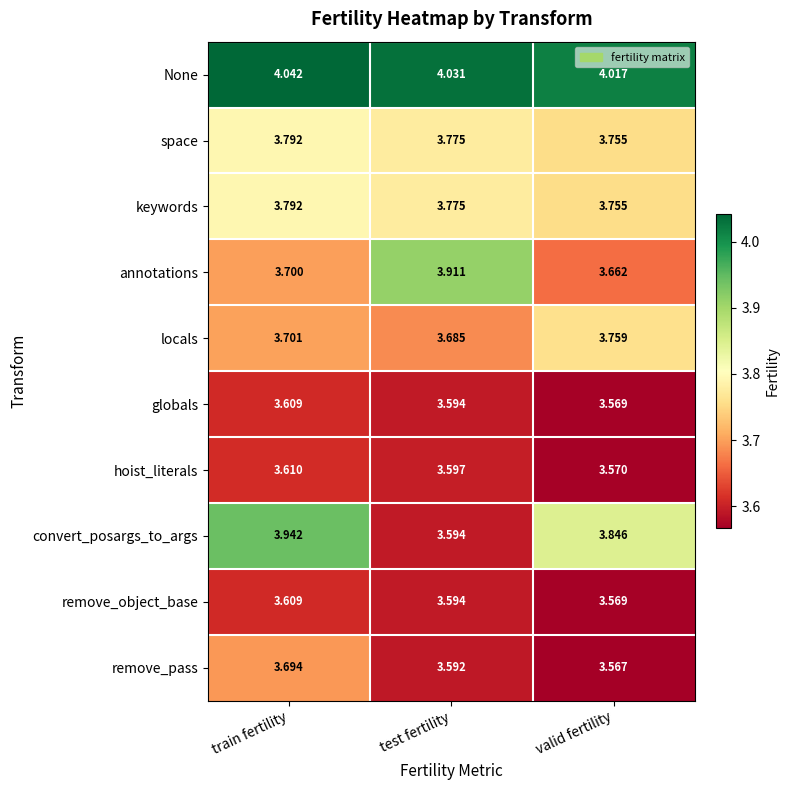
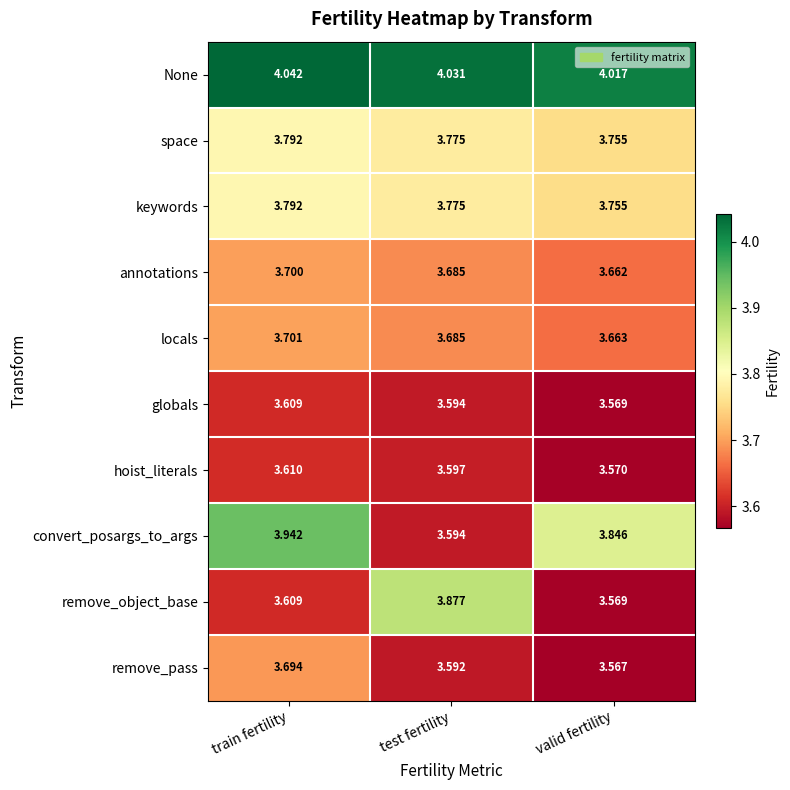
  {
    "None": {
      "train fertility": 4.042,
      "test fertility": 4.031,
      "valid fertility": 4.017
    },
    "space": {
      "train fertility": 3.792,
      "test fertility": 3.775,
      "valid fertility": 3.755
    },
    "keywords": {
      "train fertility": 3.792,
      "test fertility": 3.775,
      "valid fertility": 3.755
    },
    "annotations": {
      "train fertility": 3.700,
-     "test fertility": 3.911,
+     "test fertility": 3.685,
      "valid fertility": 3.662
    },
    "locals": {
      "train fertility": 3.701,
      "test fertility": 3.685,
-     "valid fertility": 3.759
+     "valid fertility": 3.663
    },
    "globals": {
      "train fertility": 3.609,
      "test fertility": 3.594,
      "valid fertility": 3.569
    },
    "hoist_literals": {
      "train fertility": 3.610,
      "test fertility": 3.597,
      "valid fertility": 3.570
    },
    "convert_posargs_to_args": {
      "train fertility": 3.942,
      "test fertility": 3.594,
      "valid fertility": 3.846
    },
    "remove_object_base": {
      "train fertility": 3.609,
-     "test fertility": 3.594,
+     "test fertility": 3.877,
      "valid fertility": 3.569
    },
    "remove_pass": {
      "train fertility": 3.694,
      "test fertility": 3.592,
      "valid fertility": 3.567
    }
  }
